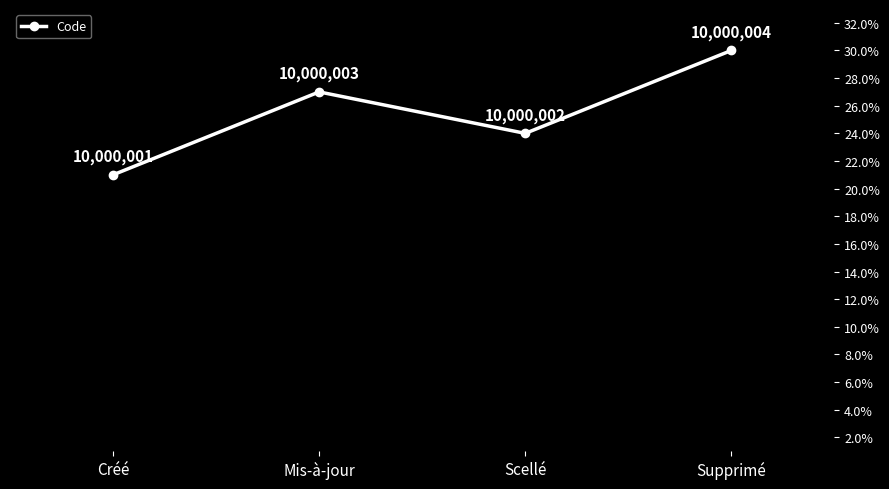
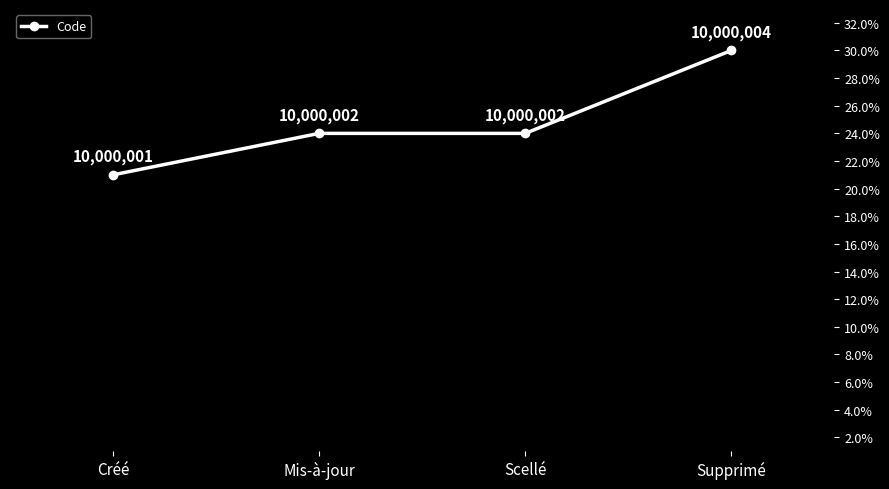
  {
-   "Mis-à-jour": "10,000,003"
+   "Mis-à-jour": "10,000,002"
  }
